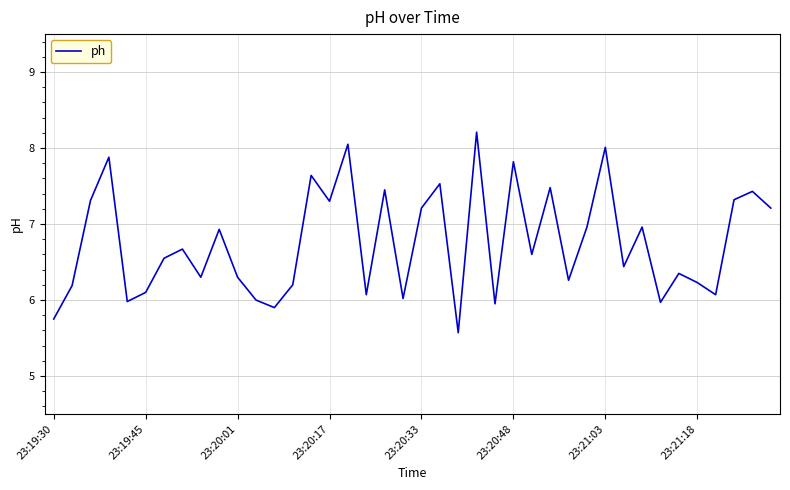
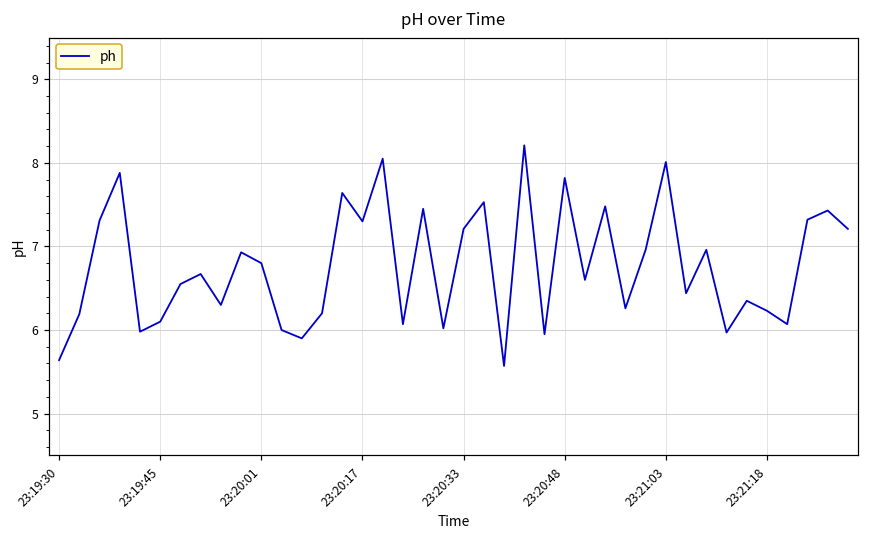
  {
-   "23:19:30": 5.8,
+   "23:19:30": 5.6,
    "23:19:45": 6.1,
-   "23:20:01": 6.3,
+   "23:20:01": 6.8,
    "23:20:17": 7.3,
    "23:20:33": 7.2,
    "23:20:48": 7.8,
    "23:21:03": 8.0,
    "23:21:18": 6.2
  }
